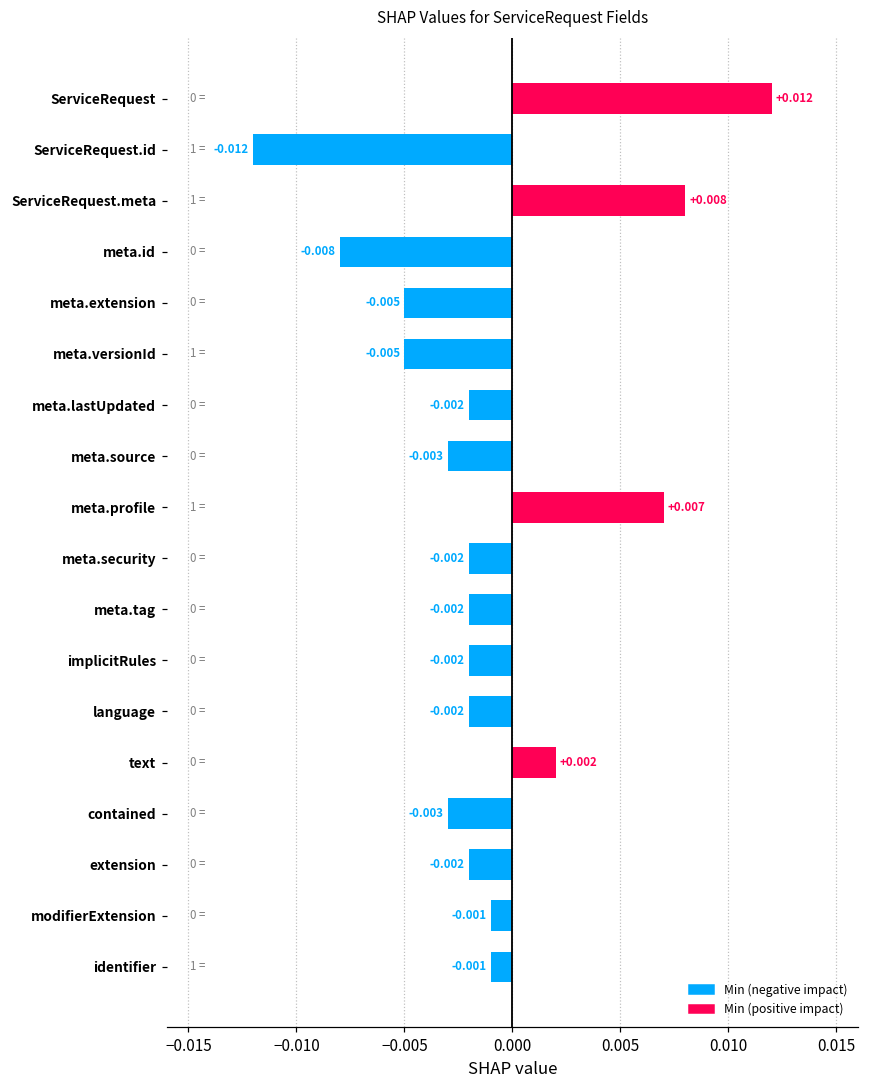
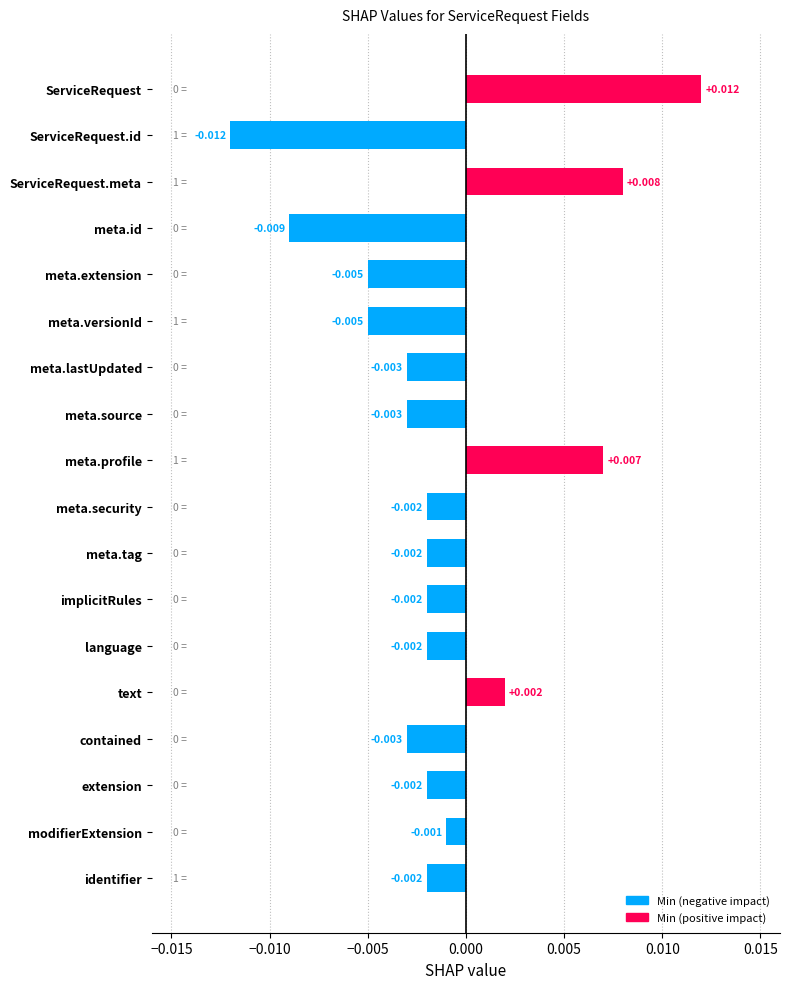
  {
    "ServiceRequest": "+0.012",
    "ServiceRequest.id": "-0.012",
    "ServiceRequest.meta": "+0.008",
-   "meta.id": "-0.008",
+   "meta.id": "-0.009",
    "meta.extension": "-0.005",
    "meta.versionId": "-0.005",
-   "meta.lastUpdated": "-0.002",
+   "meta.lastUpdated": "-0.003",
    "meta.source": "-0.003",
    "meta.profile": "+0.007",
    "meta.security": "-0.002",
    "meta.tag": "-0.002",
    "implicitRules": "-0.002",
    "language": "-0.002",
    "text": "+0.002",
    "contained": "-0.003",
    "extension": "-0.002",
    "modifierExtension": "-0.001",
-   "identifier": "-0.001"
+   "identifier": "-0.002"
  }
